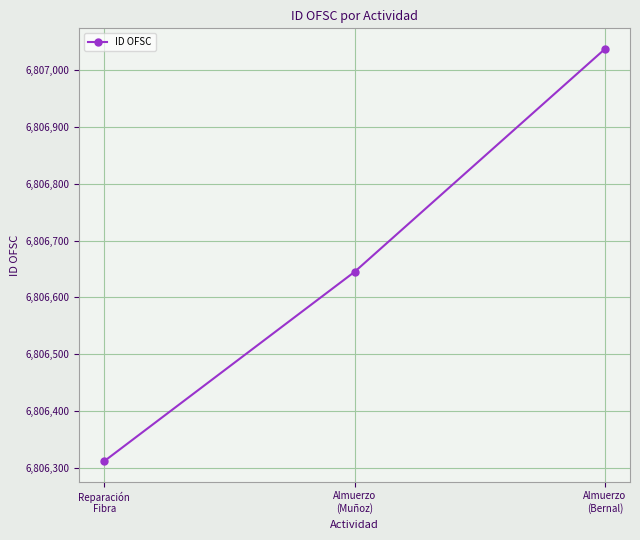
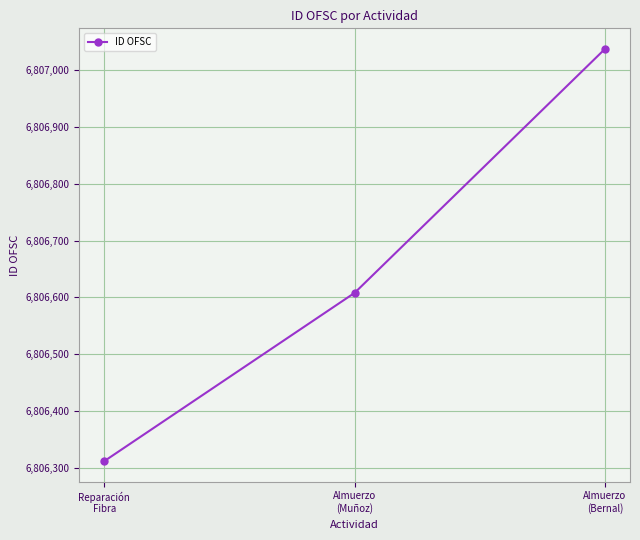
  {
    "Reparación Fibra": "6,806,310",
-   "Almuerzo (Muñoz)": "6,806,650",
+   "Almuerzo (Muñoz)": "6,806,610",
    "Almuerzo (Bernal)": "6,807,040"
  }
